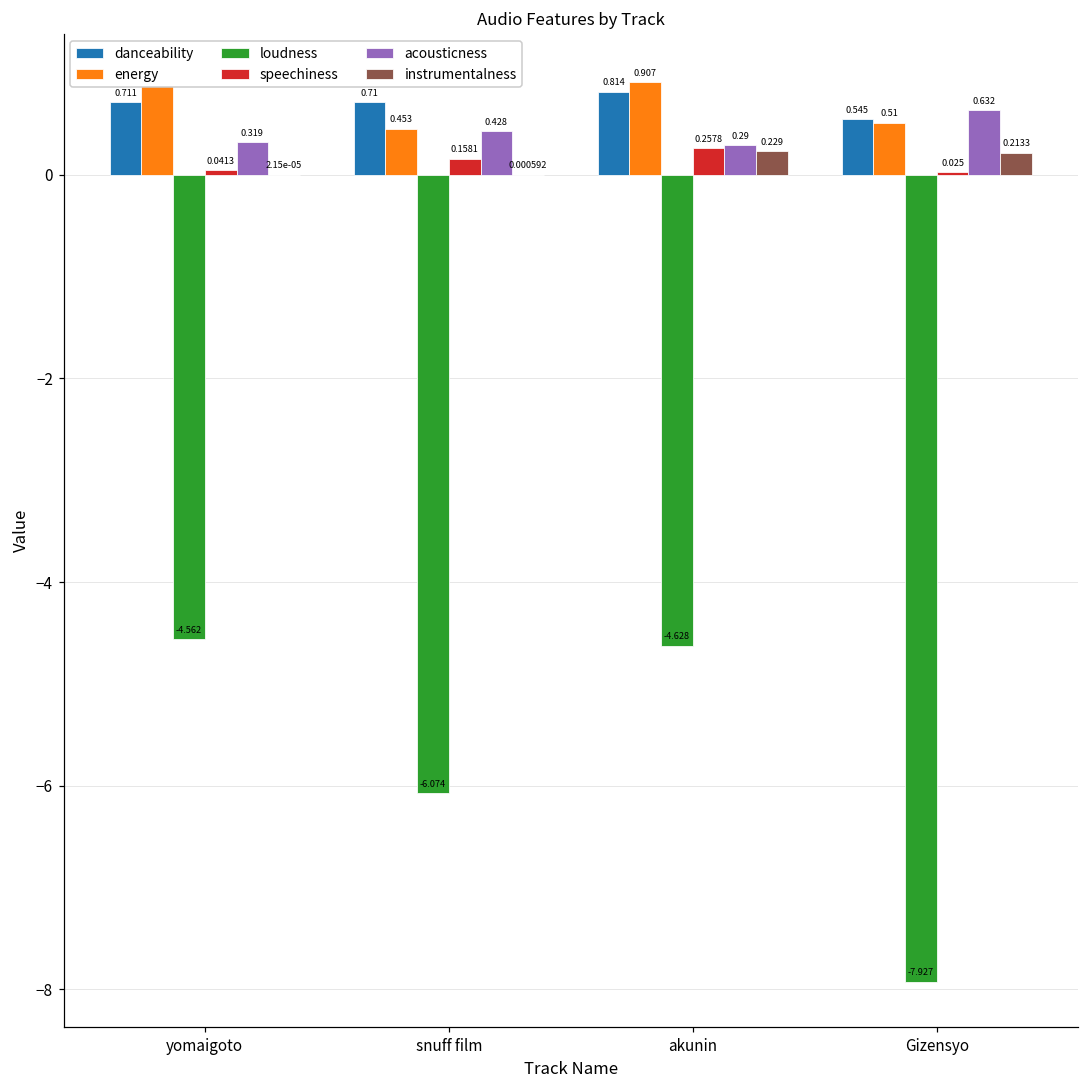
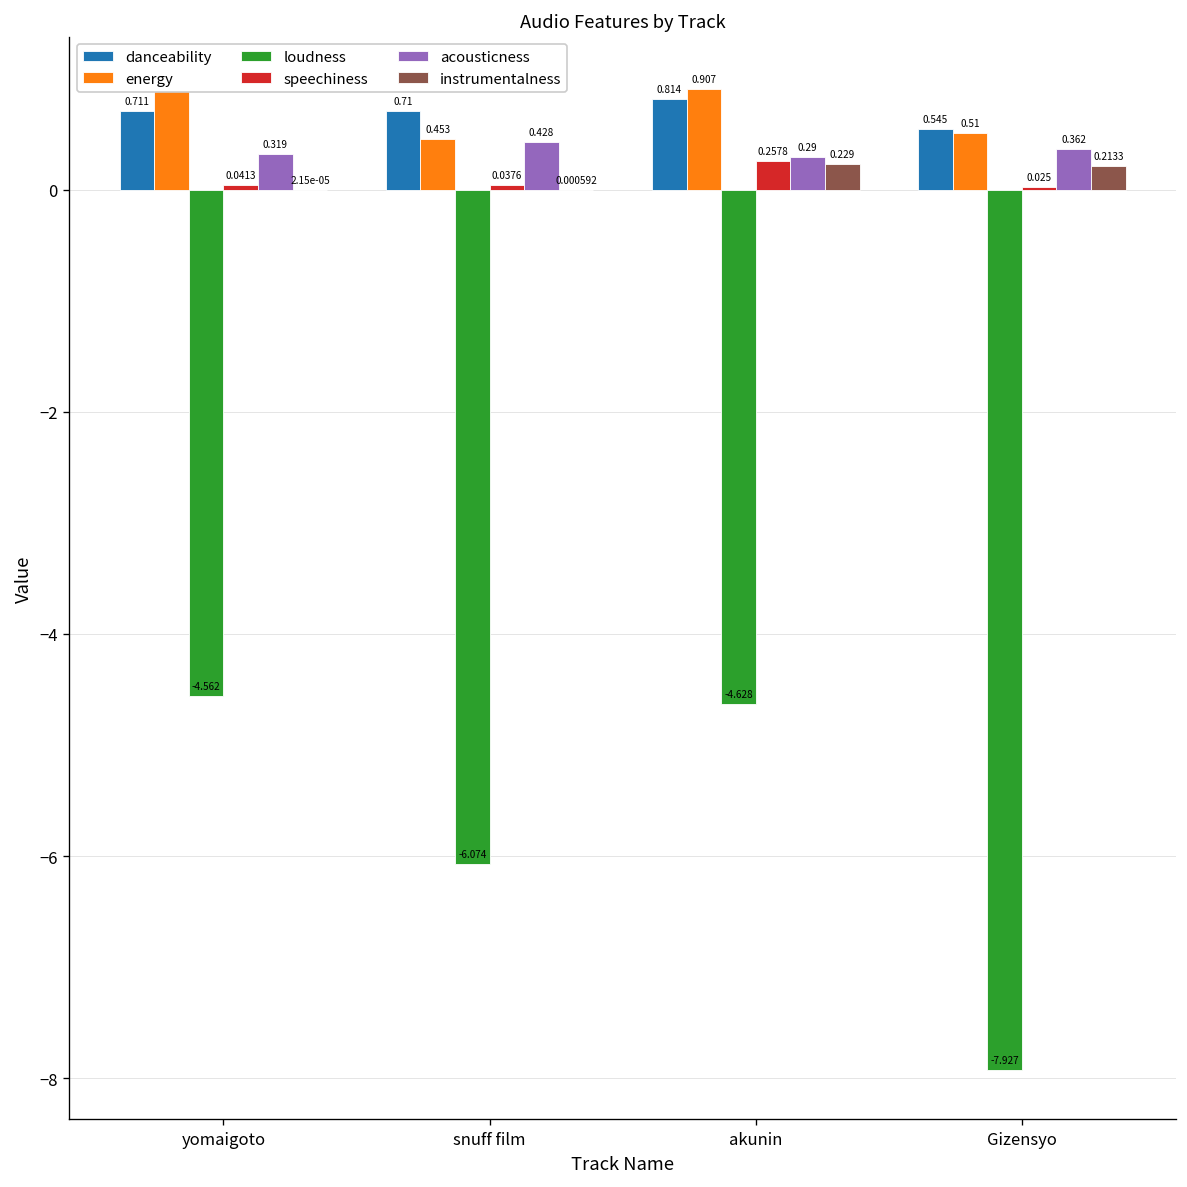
  {
    "danceability": {
      "yomaigoto": "0.711",
      "snuff film": "0.71",
      "akunin": "0.814",
      "Gizensyo": "0.545"
    },
    "energy": {
      "snuff film": "0.453",
      "akunin": "0.907",
      "Gizensyo": "0.51"
    },
    "loudness": {
      "yomaigoto": "-4.562",
      "snuff film": "-6.074",
      "akunin": "-4.628",
      "Gizensyo": "-7.927"
    },
    "speechiness": {
      "yomaigoto": "0.0413",
-     "snuff film": "0.1581",
+     "snuff film": "0.0376",
      "akunin": "0.2578",
      "Gizensyo": "0.025"
    },
    "acousticness": {
      "yomaigoto": "0.319",
      "snuff film": "0.428",
      "akunin": "0.29",
-     "Gizensyo": "0.632"
+     "Gizensyo": "0.362"
    },
    "instrumentalness": {
      "yomaigoto": "2.15e-05",
      "snuff film": "0.000592",
      "akunin": "0.229",
      "Gizensyo": "0.2133"
    }
  }
